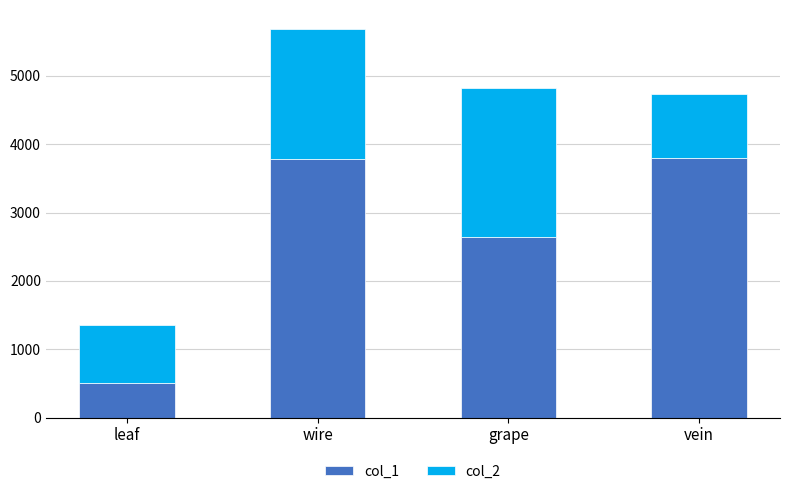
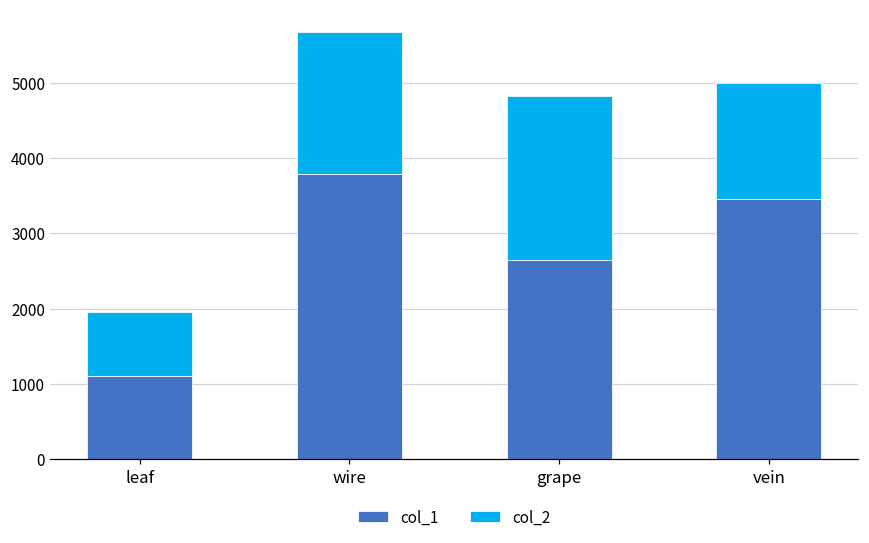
  {
    "col_1": {
-     "leaf": 500,
+     "leaf": 1100,
      "wire": 3800,
      "grape": 2600,
-     "vein": 3800
+     "vein": 3500
    },
    "col_2": {
      "leaf": 800,
      "wire": 1900,
      "grape": 2200,
-     "vein": 900
+     "vein": 1500
    }
  }
